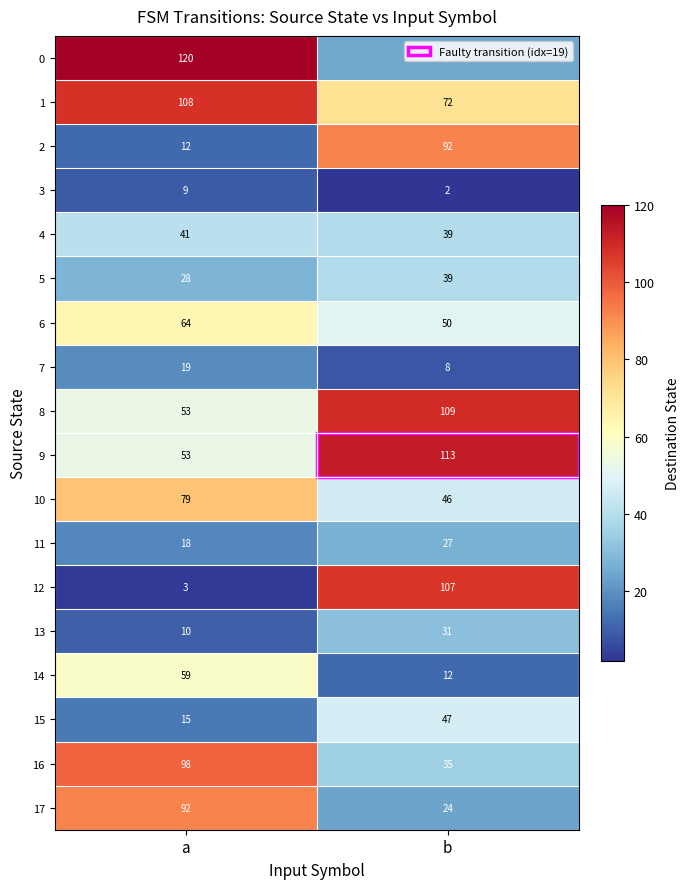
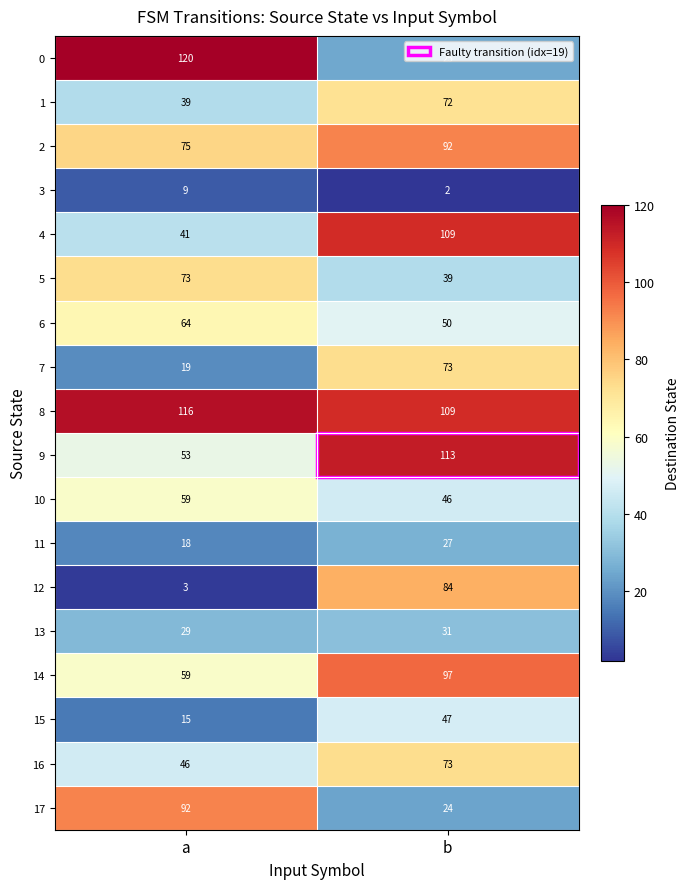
  {
    "0": {
      "a": 120
    },
    "1": {
-     "a": 108,
+     "a": 39,
      "b": 72
    },
    "2": {
-     "a": 12,
+     "a": 75,
      "b": 92
    },
    "3": {
      "a": 9,
      "b": 2
    },
    "4": {
      "a": 41,
-     "b": 39
+     "b": 109
    },
    "5": {
-     "a": 28,
+     "a": 73,
      "b": 39
    },
    "6": {
      "a": 64,
      "b": 50
    },
    "7": {
      "a": 19,
-     "b": 8
+     "b": 73
    },
    "8": {
-     "a": 53,
+     "a": 116,
      "b": 109
    },
    "9": {
      "a": 53,
      "b": 113
    },
    "10": {
-     "a": 79,
+     "a": 59,
      "b": 46
    },
    "11": {
      "a": 18,
      "b": 27
    },
    "12": {
      "a": 3,
-     "b": 107
+     "b": 84
    },
    "13": {
-     "a": 10,
+     "a": 29,
      "b": 31
    },
    "14": {
      "a": 59,
-     "b": 12
+     "b": 97
    },
    "15": {
      "a": 15,
      "b": 47
    },
    "16": {
-     "a": 98,
-     "b": 35
+     "a": 46,
+     "b": 73
    },
    "17": {
      "a": 92,
      "b": 24
    }
  }
